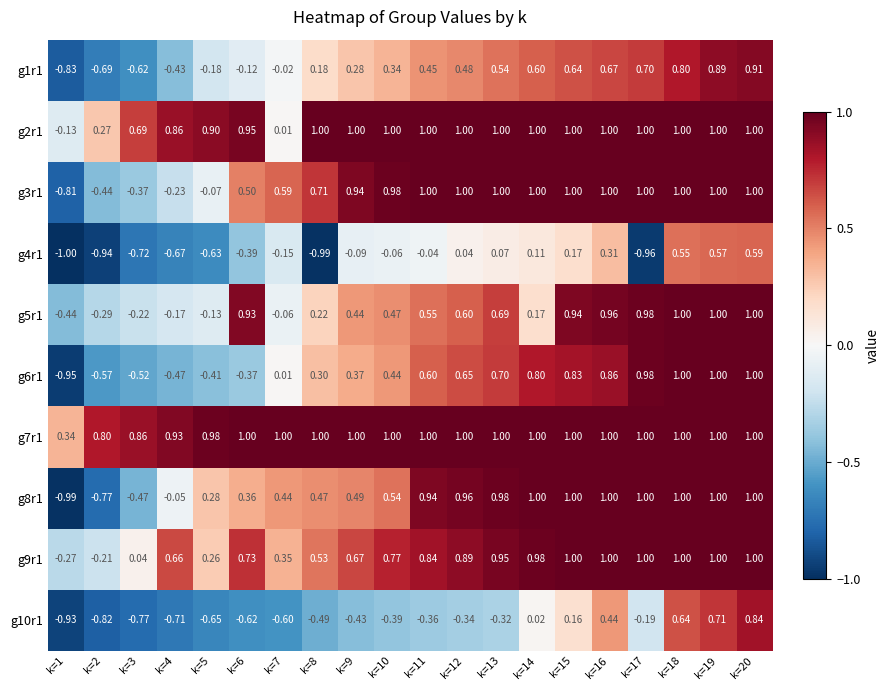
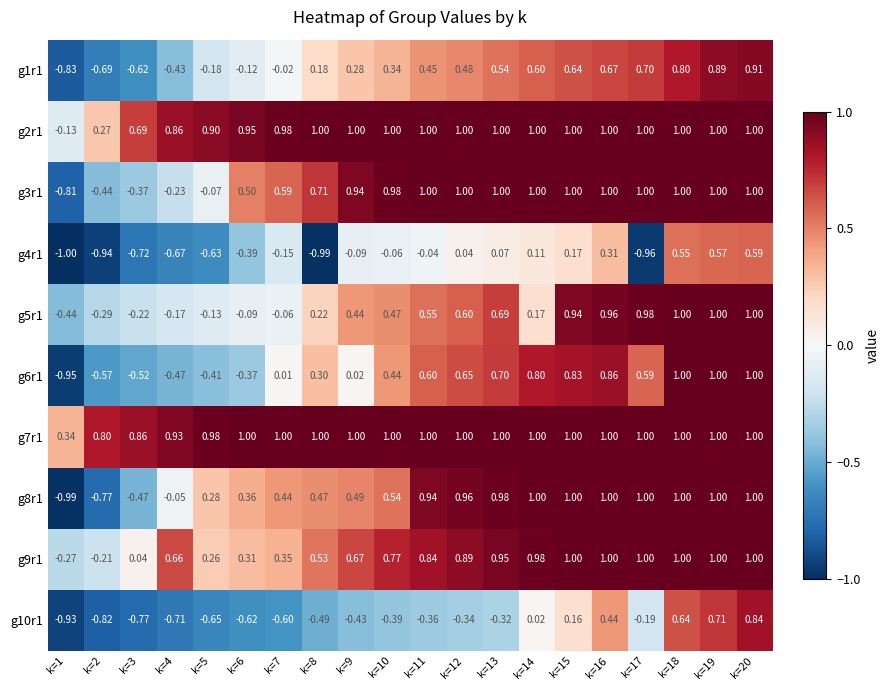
  {
    "g1r1": {
      "k=1": -0.83,
      "k=2": -0.69,
      "k=3": -0.62,
      "k=4": -0.43,
      "k=5": -0.18,
      "k=6": -0.12,
      "k=7": -0.02,
      "k=8": 0.18,
      "k=9": 0.28,
      "k=10": 0.34,
      "k=11": 0.45,
      "k=12": 0.48,
      "k=13": 0.54,
      "k=14": 0.60,
      "k=15": 0.64,
      "k=16": 0.67,
      "k=17": 0.70,
      "k=18": 0.80,
      "k=19": 0.89,
      "k=20": 0.91
    },
    "g2r1": {
      "k=1": -0.13,
      "k=2": 0.27,
      "k=3": 0.69,
      "k=4": 0.86,
      "k=5": 0.90,
      "k=6": 0.95,
-     "k=7": 0.01,
+     "k=7": 0.98,
      "k=8": 1.00,
      "k=9": 1.00,
      "k=10": 1.00,
      "k=11": 1.00,
      "k=12": 1.00,
      "k=13": 1.00,
      "k=14": 1.00,
      "k=15": 1.00,
      "k=16": 1.00,
      "k=17": 1.00,
      "k=18": 1.00,
      "k=19": 1.00,
      "k=20": 1.00
    },
    "g3r1": {
      "k=1": -0.81,
      "k=2": -0.44,
      "k=3": -0.37,
      "k=4": -0.23,
      "k=5": -0.07,
      "k=6": 0.50,
      "k=7": 0.59,
      "k=8": 0.71,
      "k=9": 0.94,
      "k=10": 0.98,
      "k=11": 1.00,
      "k=12": 1.00,
      "k=13": 1.00,
      "k=14": 1.00,
      "k=15": 1.00,
      "k=16": 1.00,
      "k=17": 1.00,
      "k=18": 1.00,
      "k=19": 1.00,
      "k=20": 1.00
    },
    "g4r1": {
      "k=1": -1.00,
      "k=2": -0.94,
      "k=3": -0.72,
      "k=4": -0.67,
      "k=5": -0.63,
      "k=6": -0.39,
      "k=7": -0.15,
      "k=8": -0.99,
      "k=9": -0.09,
      "k=10": -0.06,
      "k=11": -0.04,
      "k=12": 0.04,
      "k=13": 0.07,
      "k=14": 0.11,
      "k=15": 0.17,
      "k=16": 0.31,
      "k=17": -0.96,
      "k=18": 0.55,
      "k=19": 0.57,
      "k=20": 0.59
    },
    "g5r1": {
      "k=1": -0.44,
      "k=2": -0.29,
      "k=3": -0.22,
      "k=4": -0.17,
      "k=5": -0.13,
-     "k=6": 0.93,
+     "k=6": -0.09,
      "k=7": -0.06,
      "k=8": 0.22,
      "k=9": 0.44,
      "k=10": 0.47,
      "k=11": 0.55,
      "k=12": 0.60,
      "k=13": 0.69,
      "k=14": 0.17,
      "k=15": 0.94,
      "k=16": 0.96,
      "k=17": 0.98,
      "k=18": 1.00,
      "k=19": 1.00,
      "k=20": 1.00
    },
    "g6r1": {
      "k=1": -0.95,
      "k=2": -0.57,
      "k=3": -0.52,
      "k=4": -0.47,
      "k=5": -0.41,
      "k=6": -0.37,
      "k=7": 0.01,
      "k=8": 0.30,
-     "k=9": 0.37,
+     "k=9": 0.02,
      "k=10": 0.44,
      "k=11": 0.60,
      "k=12": 0.65,
      "k=13": 0.70,
      "k=14": 0.80,
      "k=15": 0.83,
      "k=16": 0.86,
-     "k=17": 0.98,
+     "k=17": 0.59,
      "k=18": 1.00,
      "k=19": 1.00,
      "k=20": 1.00
    },
    "g7r1": {
      "k=1": 0.34,
      "k=2": 0.80,
      "k=3": 0.86,
      "k=4": 0.93,
      "k=5": 0.98,
      "k=6": 1.00,
      "k=7": 1.00,
      "k=8": 1.00,
      "k=9": 1.00,
      "k=10": 1.00,
      "k=11": 1.00,
      "k=12": 1.00,
      "k=13": 1.00,
      "k=14": 1.00,
      "k=15": 1.00,
      "k=16": 1.00,
      "k=17": 1.00,
      "k=18": 1.00,
      "k=19": 1.00,
      "k=20": 1.00
    },
    "g8r1": {
      "k=1": -0.99,
      "k=2": -0.77,
      "k=3": -0.47,
      "k=4": -0.05,
      "k=5": 0.28,
      "k=6": 0.36,
      "k=7": 0.44,
      "k=8": 0.47,
      "k=9": 0.49,
      "k=10": 0.54,
      "k=11": 0.94,
      "k=12": 0.96,
      "k=13": 0.98,
      "k=14": 1.00,
      "k=15": 1.00,
      "k=16": 1.00,
      "k=17": 1.00,
      "k=18": 1.00,
      "k=19": 1.00,
      "k=20": 1.00
    },
    "g9r1": {
      "k=1": -0.27,
      "k=2": -0.21,
      "k=3": 0.04,
      "k=4": 0.66,
      "k=5": 0.26,
-     "k=6": 0.73,
+     "k=6": 0.31,
      "k=7": 0.35,
      "k=8": 0.53,
      "k=9": 0.67,
      "k=10": 0.77,
      "k=11": 0.84,
      "k=12": 0.89,
      "k=13": 0.95,
      "k=14": 0.98,
      "k=15": 1.00,
      "k=16": 1.00,
      "k=17": 1.00,
      "k=18": 1.00,
      "k=19": 1.00,
      "k=20": 1.00
    },
    "g10r1": {
      "k=1": -0.93,
      "k=2": -0.82,
      "k=3": -0.77,
      "k=4": -0.71,
      "k=5": -0.65,
      "k=6": -0.62,
      "k=7": -0.60,
      "k=8": -0.49,
      "k=9": -0.43,
      "k=10": -0.39,
      "k=11": -0.36,
      "k=12": -0.34,
      "k=13": -0.32,
      "k=14": 0.02,
      "k=15": 0.16,
      "k=16": 0.44,
      "k=17": -0.19,
      "k=18": 0.64,
      "k=19": 0.71,
      "k=20": 0.84
    }
  }
